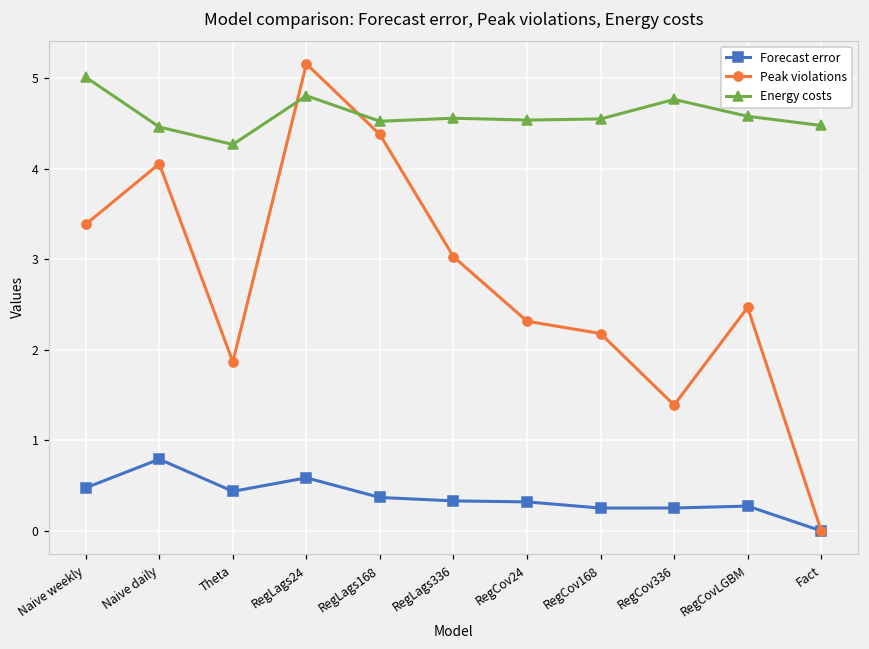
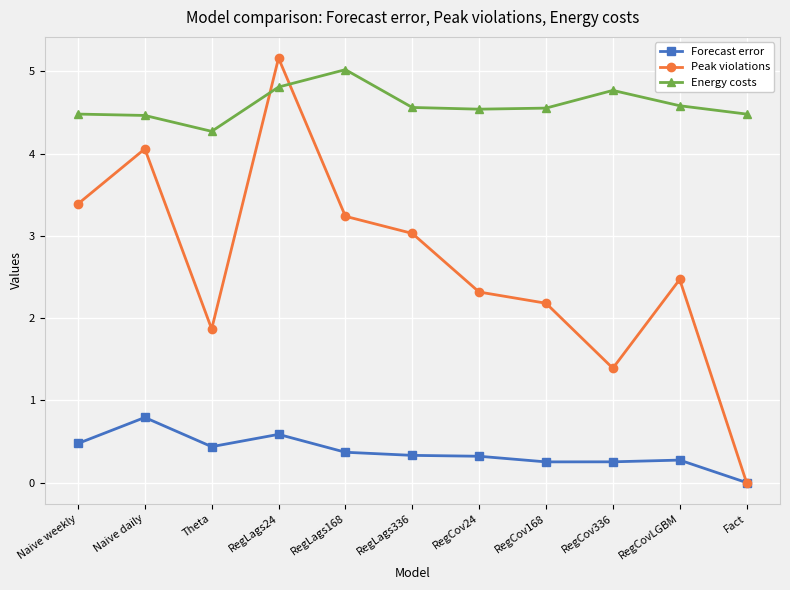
  {
    "Forecast error": {
      "Naive weekly": 0.5,
      "Naive daily": 0.8,
      "Theta": 0.4,
      "RegLags24": 0.6,
      "RegLags168": 0.4,
      "RegLags336": 0.3,
      "RegCov24": 0.3,
      "RegCov168": 0.3,
      "RegCov336": 0.3,
      "RegCovLGBM": 0.3
    },
    "Peak violations": {
      "Naive weekly": 3.4,
      "Naive daily": 4.1,
      "Theta": 1.9,
      "RegLags24": 5.2,
-     "RegLags168": 4.4,
+     "RegLags168": 3.2,
      "RegLags336": 3.0,
      "RegCov24": 2.3,
      "RegCov168": 2.2,
      "RegCov336": 1.4,
      "RegCovLGBM": 2.5
    },
    "Energy costs": {
-     "Naive weekly": 5.0,
+     "Naive weekly": 4.5,
      "Naive daily": 4.5,
      "Theta": 4.3,
      "RegLags24": 4.8,
-     "RegLags168": 4.5,
+     "RegLags168": 5.0,
      "RegLags336": 4.6,
      "RegCov24": 4.5,
      "RegCov168": 4.6,
      "RegCov336": 4.8,
      "RegCovLGBM": 4.6,
      "Fact": 4.5
    }
  }
